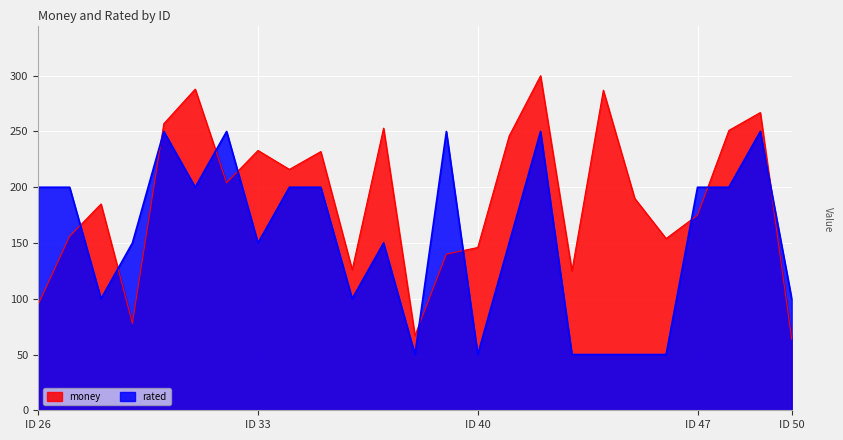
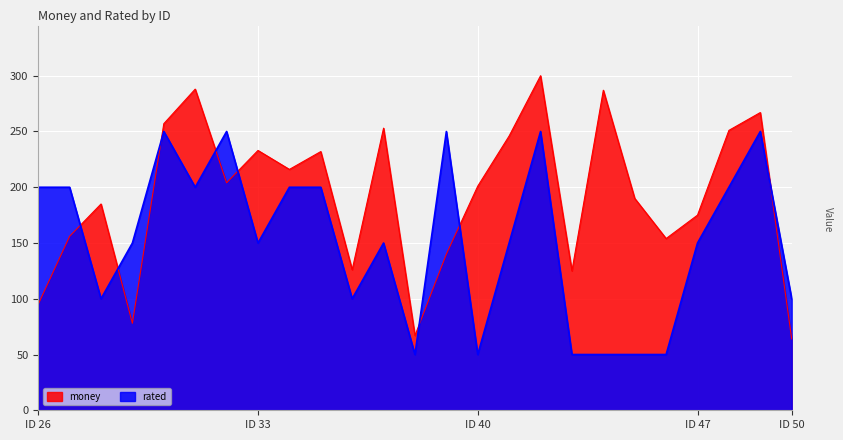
  {
    "money": {
      "ID 26": 95,
      "ID 33": 233,
-     "ID 40": 146,
+     "ID 40": 201,
      "ID 47": 175,
      "ID 50": 64
    },
    "rated": {
      "ID 26": 200,
      "ID 33": 150,
      "ID 40": 50,
-     "ID 47": 200,
+     "ID 47": 150,
      "ID 50": 100
    }
  }
